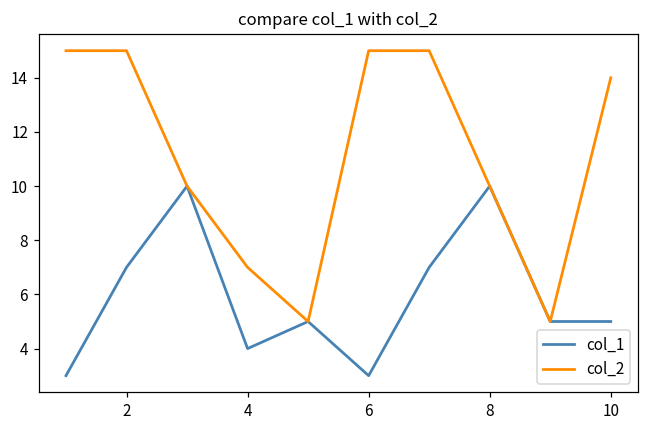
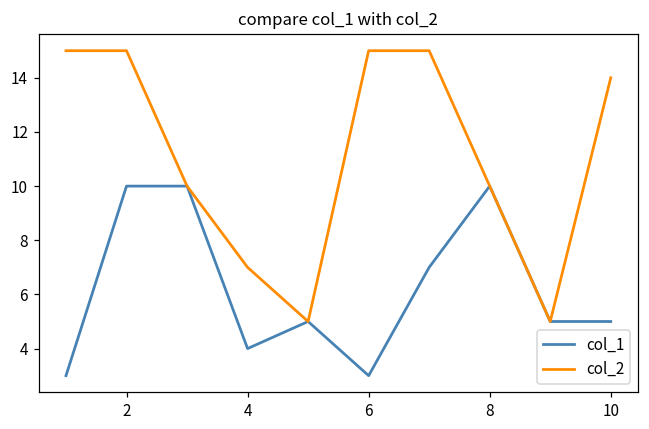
  {
    "col_1": {
-     "2": 7,
+     "2": 10,
      "4": 4,
      "6": 3,
      "10": 5
    },
    "col_2": {
      "2": 15,
      "4": 7,
      "6": 15,
      "10": 14
    }
  }
